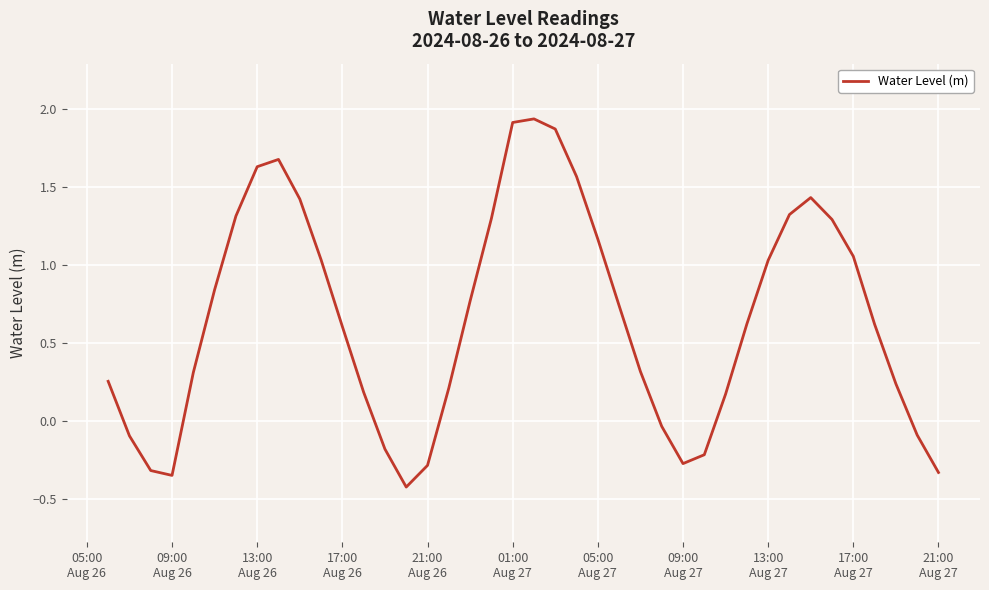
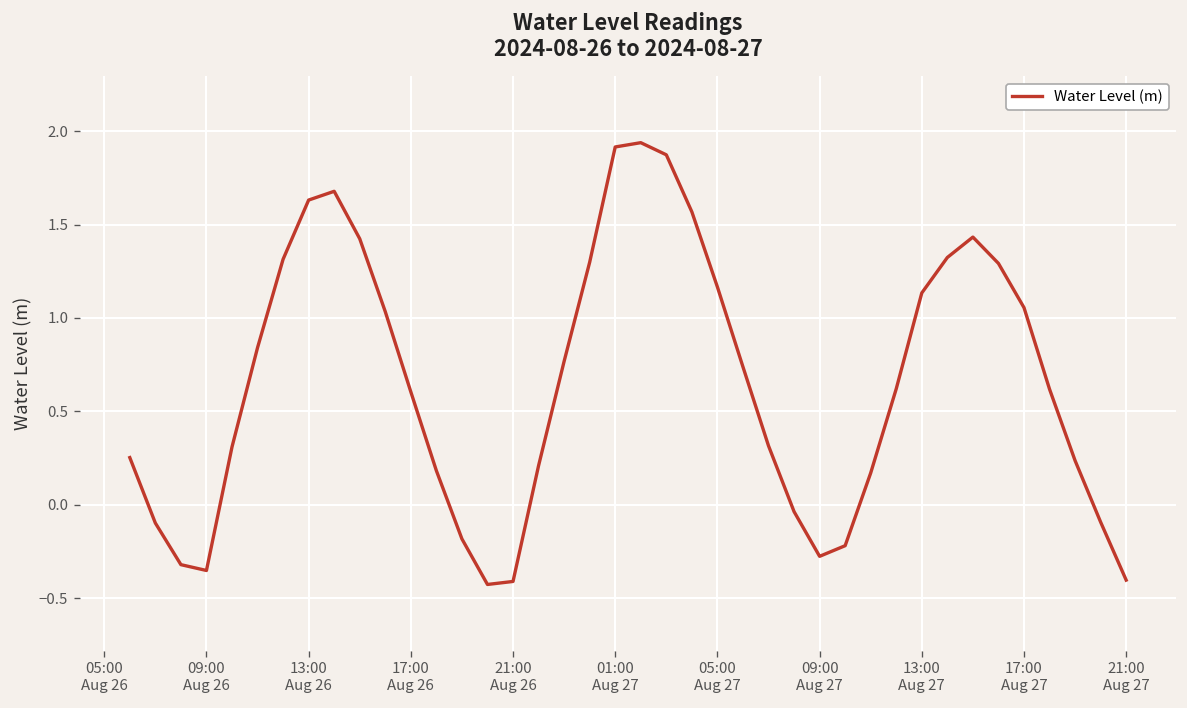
  {
    "09:00 Aug 26": -0.35,
    "13:00 Aug 26": 1.63,
    "17:00 Aug 26": 0.60,
-   "21:00 Aug 26": -0.29,
+   "21:00 Aug 26": -0.41,
    "01:00 Aug 27": 1.92,
    "05:00 Aug 27": 1.17,
    "09:00 Aug 27": -0.28,
-   "13:00 Aug 27": 1.03,
+   "13:00 Aug 27": 1.13,
    "17:00 Aug 27": 1.06,
-   "21:00 Aug 27": -0.33
+   "21:00 Aug 27": -0.40
  }
